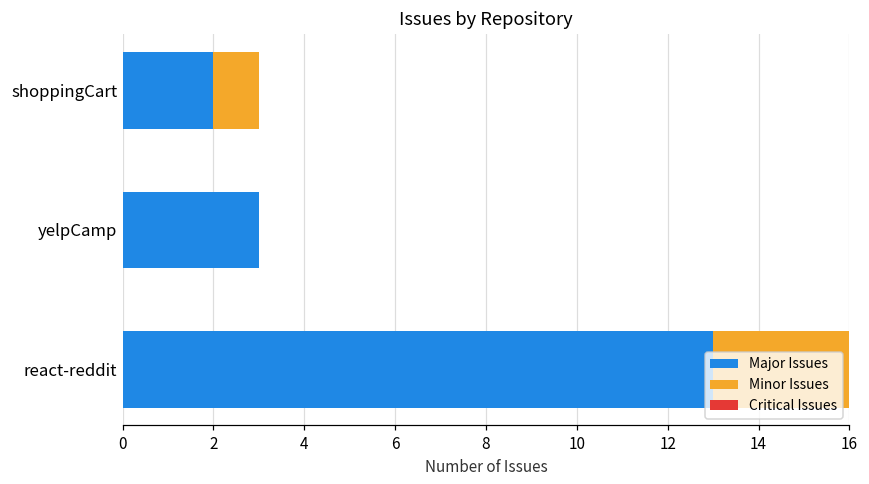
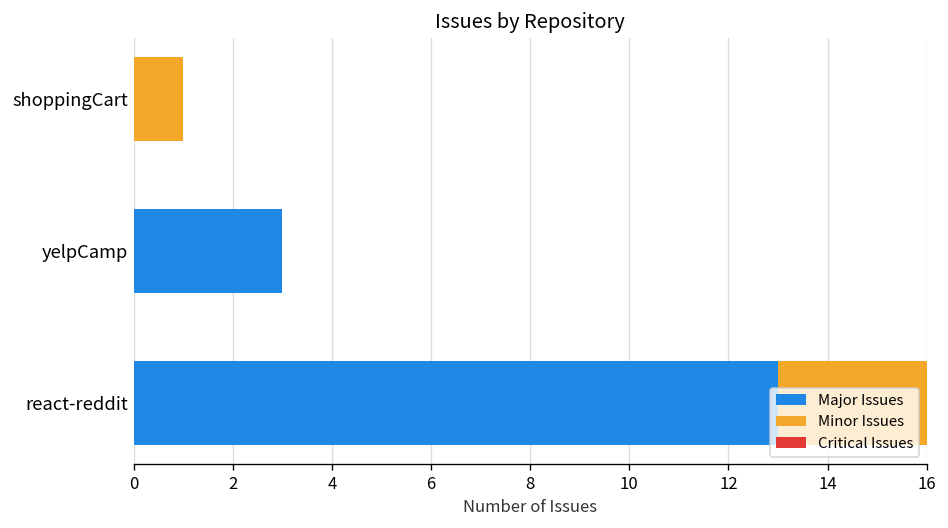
  {
    "Major Issues": {
-     "shoppingCart": 2,
+     "shoppingCart": 0,
      "yelpCamp": 3
    },
    "Critical Issues": {
      "yelpCamp": 0
    }
  }
